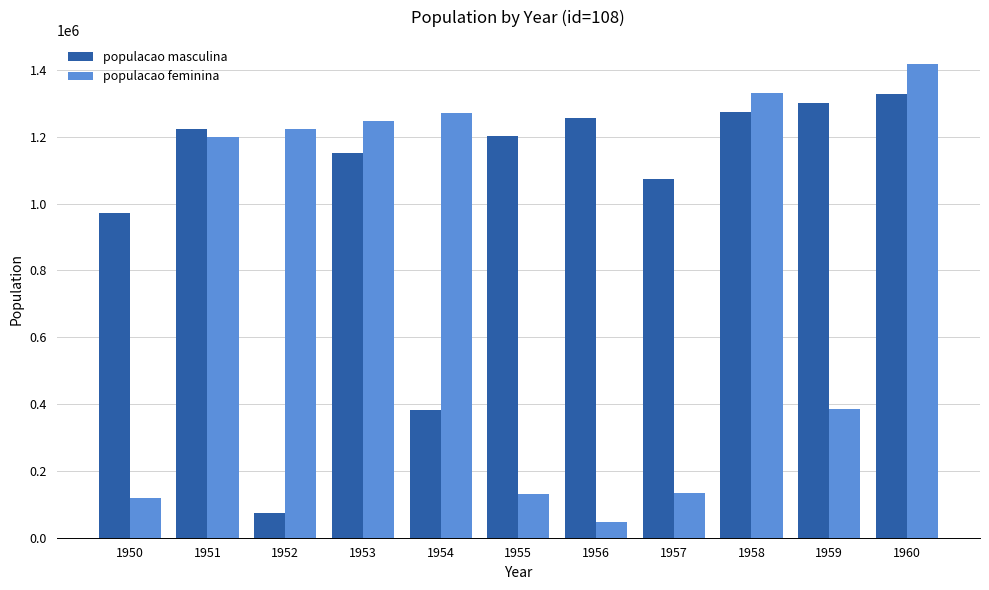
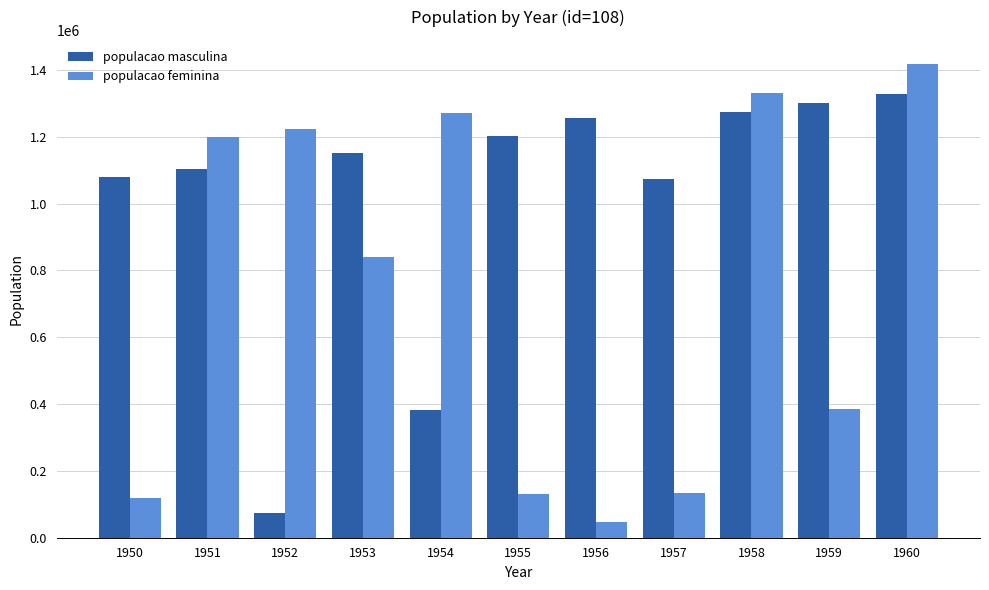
  {
    "populacao masculina": {
-     "1950": 970000,
-     "1951": 1220000,
+     "1950": 1080000,
+     "1951": 1100000,
      "1952": 70000,
      "1953": 1150000,
      "1954": 380000,
      "1955": 1200000,
      "1956": 1250000,
      "1957": 1070000,
      "1958": 1280000,
      "1959": 1300000,
      "1960": 1330000
    },
    "populacao feminina": {
      "1950": 120000,
      "1951": 1200000,
      "1952": 1220000,
-     "1953": 1250000,
+     "1953": 840000,
      "1954": 1270000,
      "1955": 130000,
      "1956": 50000,
      "1957": 130000,
      "1958": 1330000,
      "1959": 380000,
      "1960": 1420000
    }
  }
